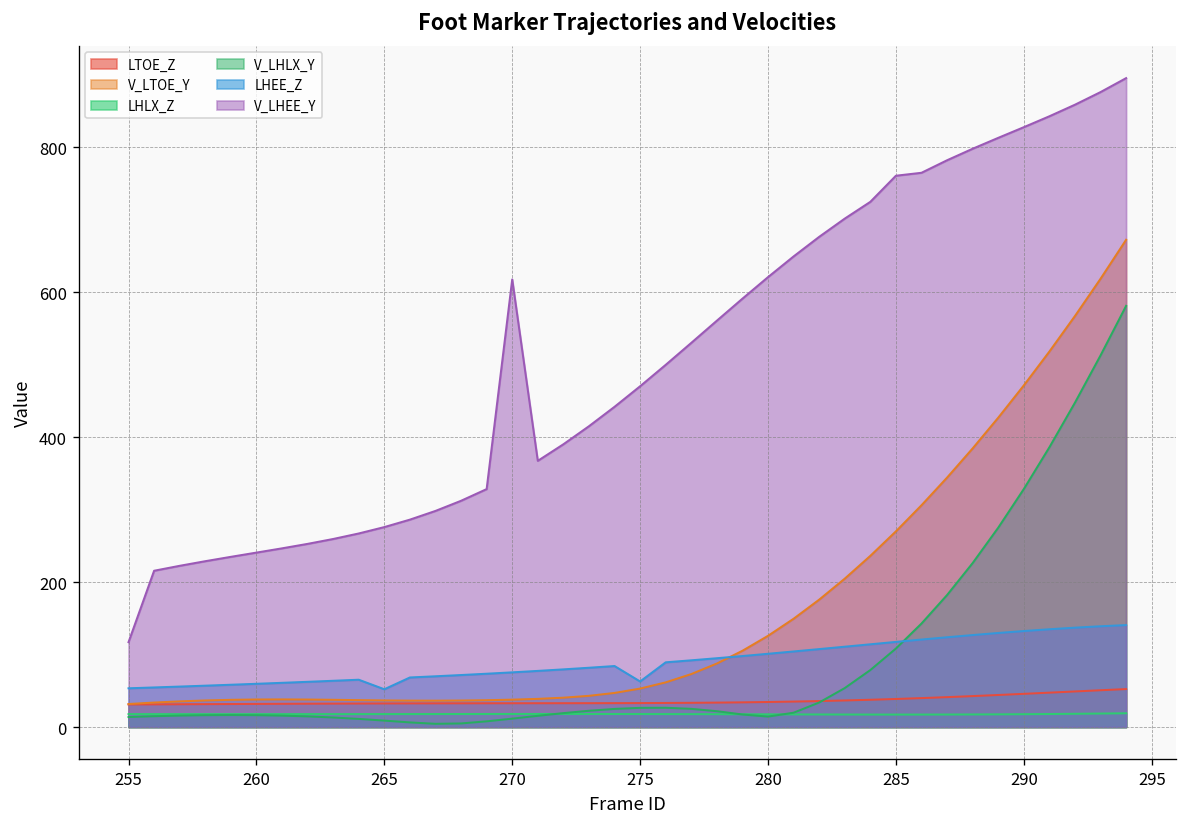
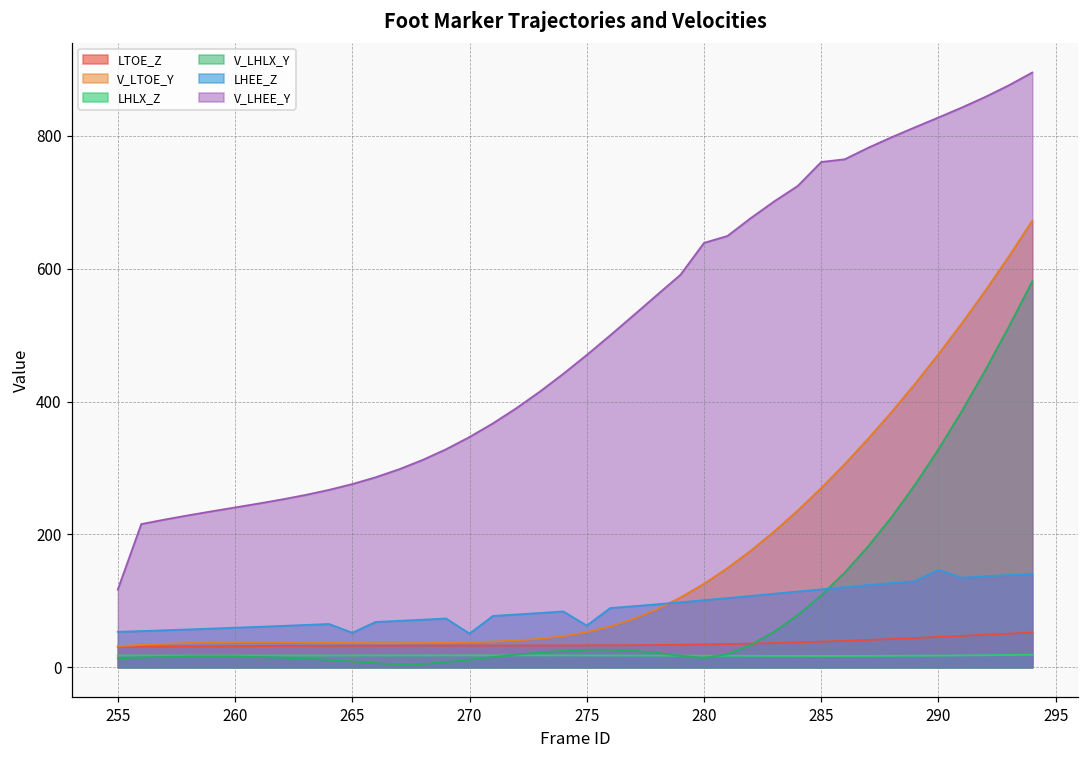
  {
    "LHEE_Z": {
      "255": 50,
      "260": 60,
      "265": 50,
-     "270": 80,
+     "270": 50,
      "275": 60,
      "280": 100,
      "285": 120,
-     "290": 130
+     "290": 150
    },
    "V_LHEE_Y": {
      "255": 120,
      "260": 240,
      "265": 280,
-     "270": 620,
+     "270": 350,
      "275": 470,
-     "280": 620,
+     "280": 640,
      "285": 760,
      "290": 830
    }
  }
